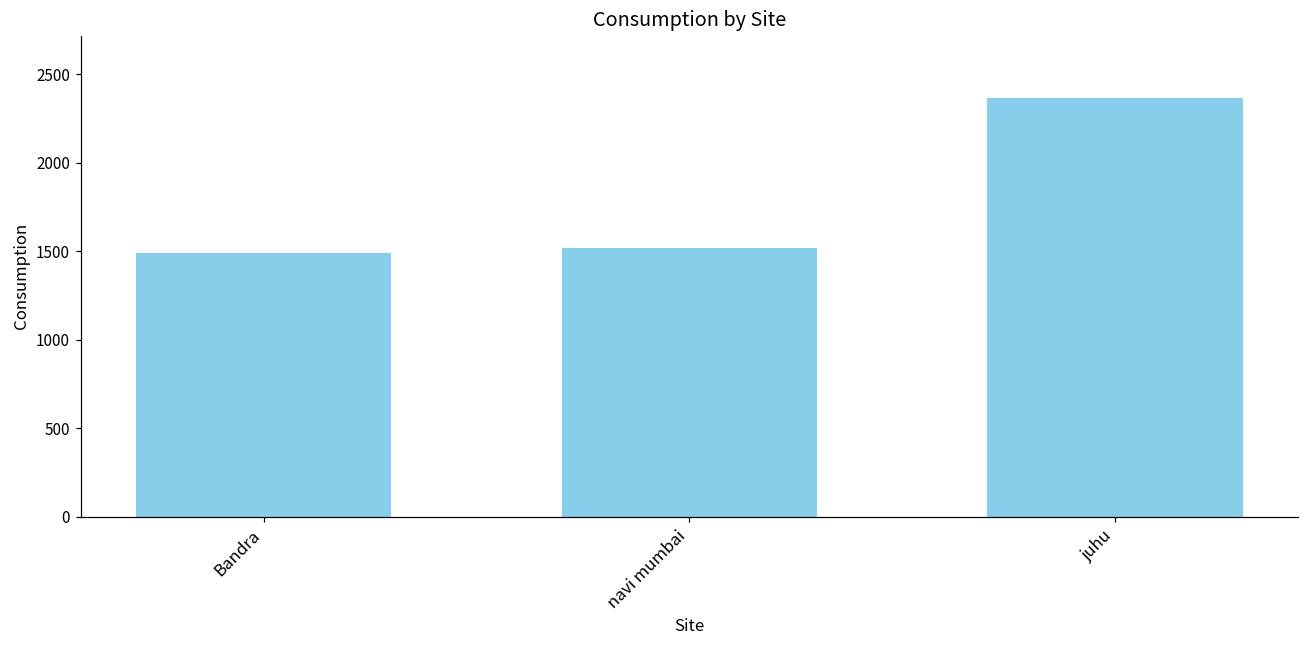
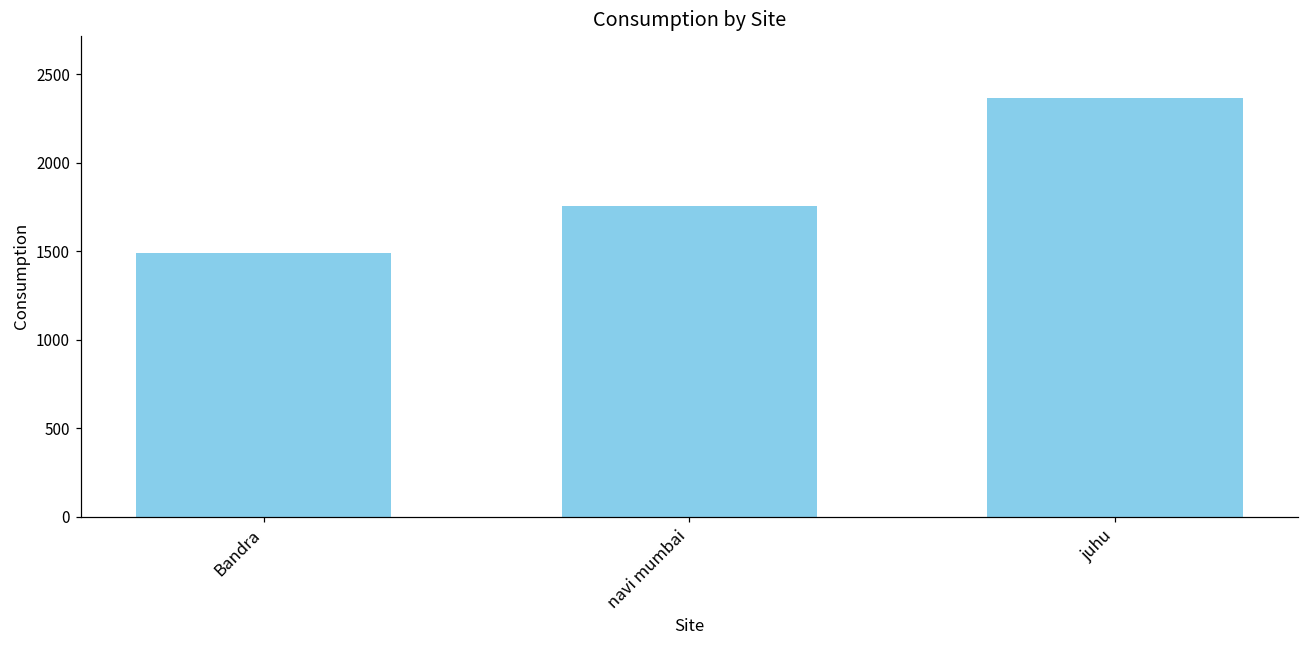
  {
    "Bandra": 1490,
-   "navi mumbai": 1520,
+   "navi mumbai": 1760,
    "juhu": 2370
  }
